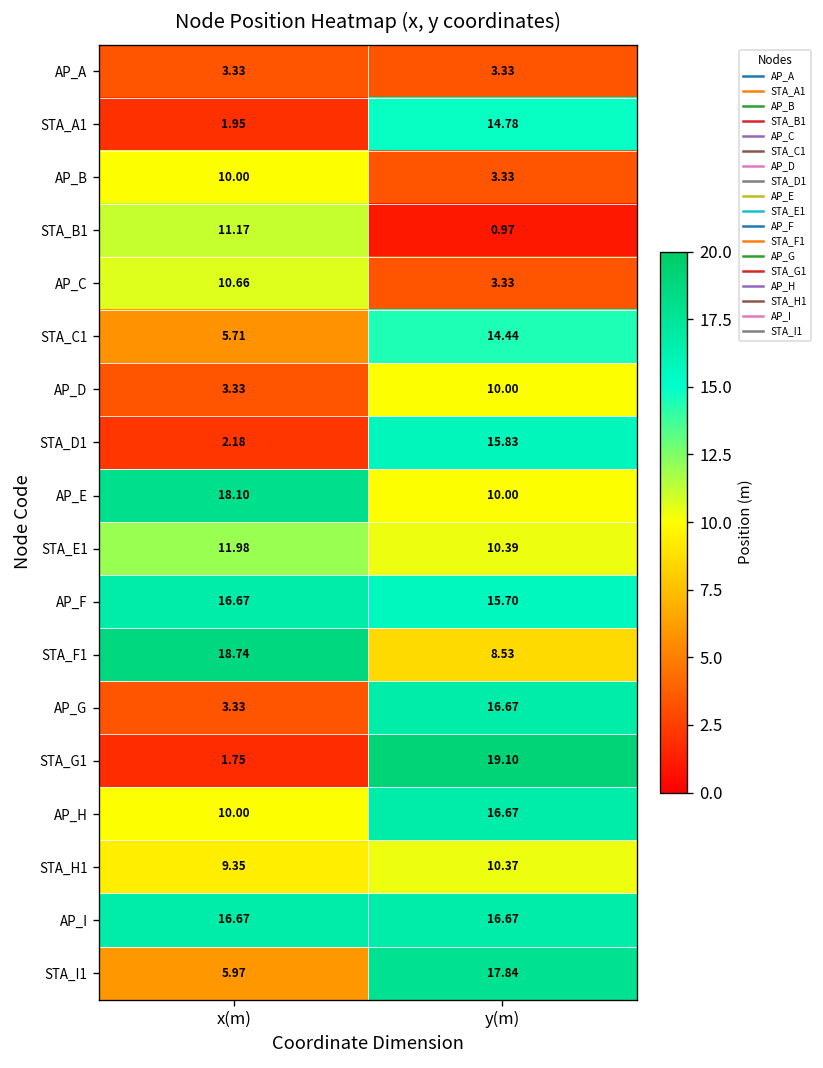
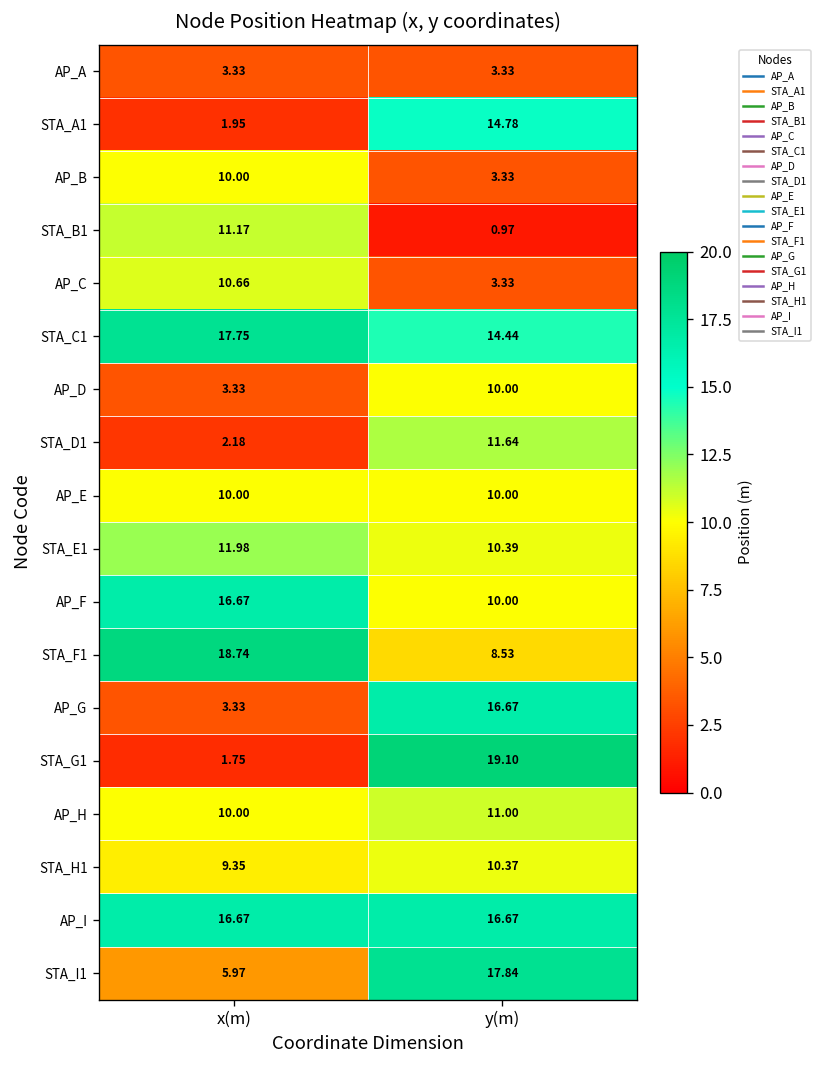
  {
    "AP_A": {
      "x(m)": 3.33,
      "y(m)": 3.33
    },
    "STA_A1": {
      "x(m)": 1.95,
      "y(m)": 14.78
    },
    "AP_B": {
      "x(m)": 10.00,
      "y(m)": 3.33
    },
    "STA_B1": {
      "x(m)": 11.17,
      "y(m)": 0.97
    },
    "AP_C": {
      "x(m)": 10.66,
      "y(m)": 3.33
    },
    "STA_C1": {
-     "x(m)": 5.71,
+     "x(m)": 17.75,
      "y(m)": 14.44
    },
    "AP_D": {
      "x(m)": 3.33,
      "y(m)": 10.00
    },
    "STA_D1": {
      "x(m)": 2.18,
-     "y(m)": 15.83
+     "y(m)": 11.64
    },
    "AP_E": {
-     "x(m)": 18.10,
+     "x(m)": 10.00,
      "y(m)": 10.00
    },
    "STA_E1": {
      "x(m)": 11.98,
      "y(m)": 10.39
    },
    "AP_F": {
      "x(m)": 16.67,
-     "y(m)": 15.70
+     "y(m)": 10.00
    },
    "STA_F1": {
      "x(m)": 18.74,
      "y(m)": 8.53
    },
    "AP_G": {
      "x(m)": 3.33,
      "y(m)": 16.67
    },
    "STA_G1": {
      "x(m)": 1.75,
      "y(m)": 19.10
    },
    "AP_H": {
      "x(m)": 10.00,
-     "y(m)": 16.67
+     "y(m)": 11.00
    },
    "STA_H1": {
      "x(m)": 9.35,
      "y(m)": 10.37
    },
    "AP_I": {
      "x(m)": 16.67,
      "y(m)": 16.67
    },
    "STA_I1": {
      "x(m)": 5.97,
      "y(m)": 17.84
    }
  }
